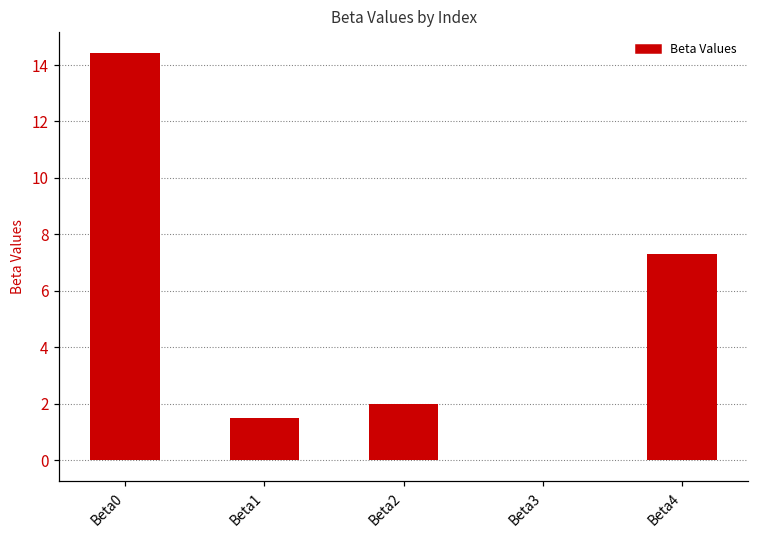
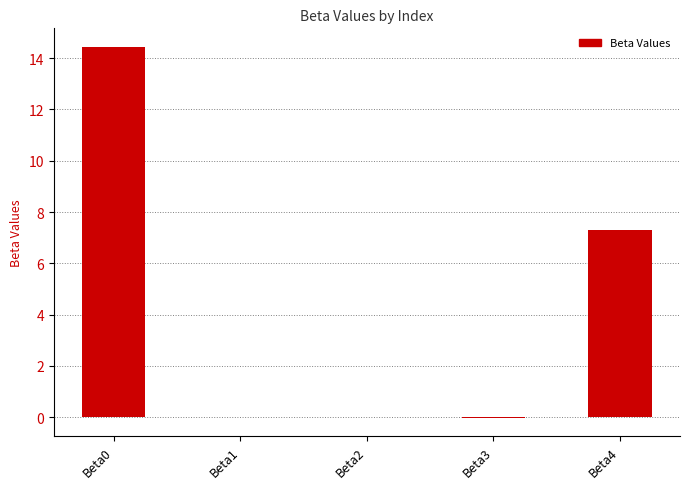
  {
    "Beta0": 14.4,
-   "Beta1": 1.5,
-   "Beta2": 2,
+   "Beta1": 0.0,
+   "Beta2": 0,
    "Beta4": 7.3
  }
